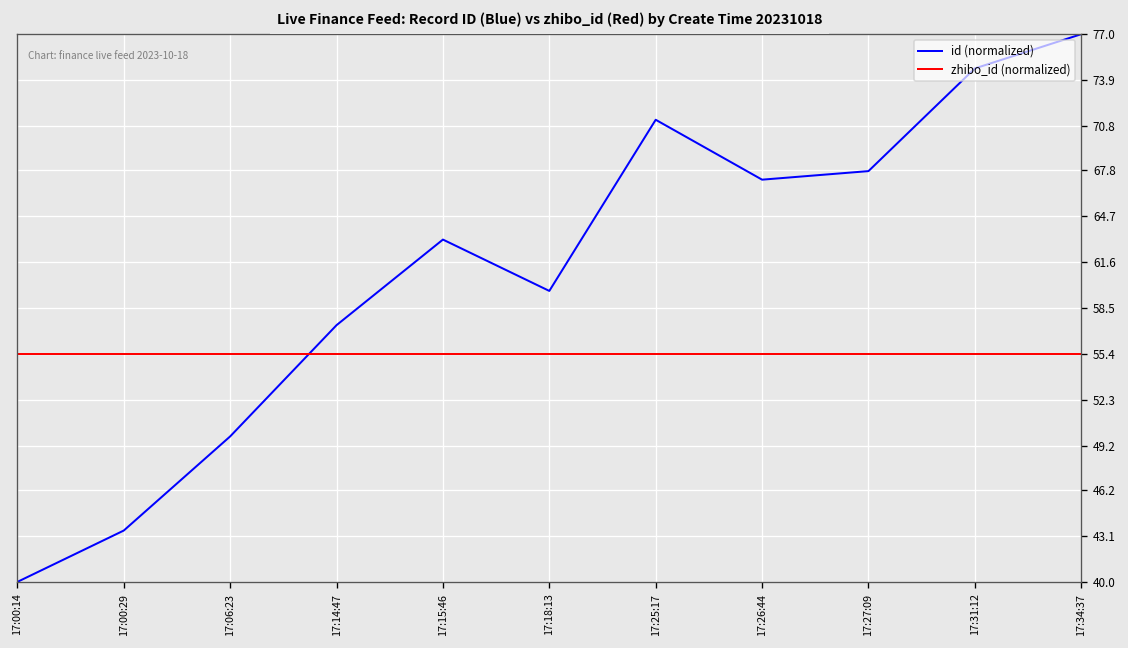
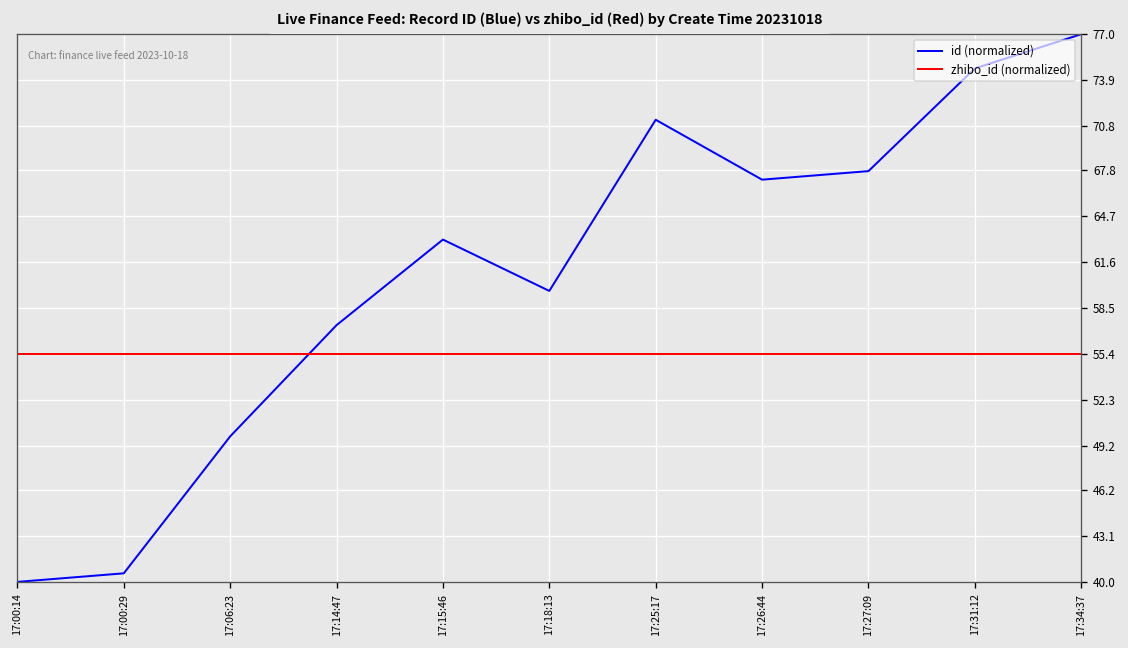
  {
    "id (normalized)": {
      "17:00:14": 40.0,
-     "17:00:29": 43.5,
+     "17:00:29": 40.6,
      "17:06:23": 49.8,
      "17:14:47": 57.3,
      "17:15:46": 63.1,
      "17:18:13": 59.7,
      "17:25:17": 71.2,
      "17:26:44": 67.2,
      "17:27:09": 67.8,
      "17:34:37": 77.0
    },
    "zhibo_id (normalized)": {
      "17:00:14": 55.4,
      "17:00:29": 55.4,
      "17:06:23": 55.4,
      "17:14:47": 55.4,
      "17:15:46": 55.4,
      "17:18:13": 55.4,
      "17:25:17": 55.4,
      "17:26:44": 55.4,
      "17:27:09": 55.4,
      "17:31:12": 55.4,
      "17:34:37": 55.4
    }
  }
